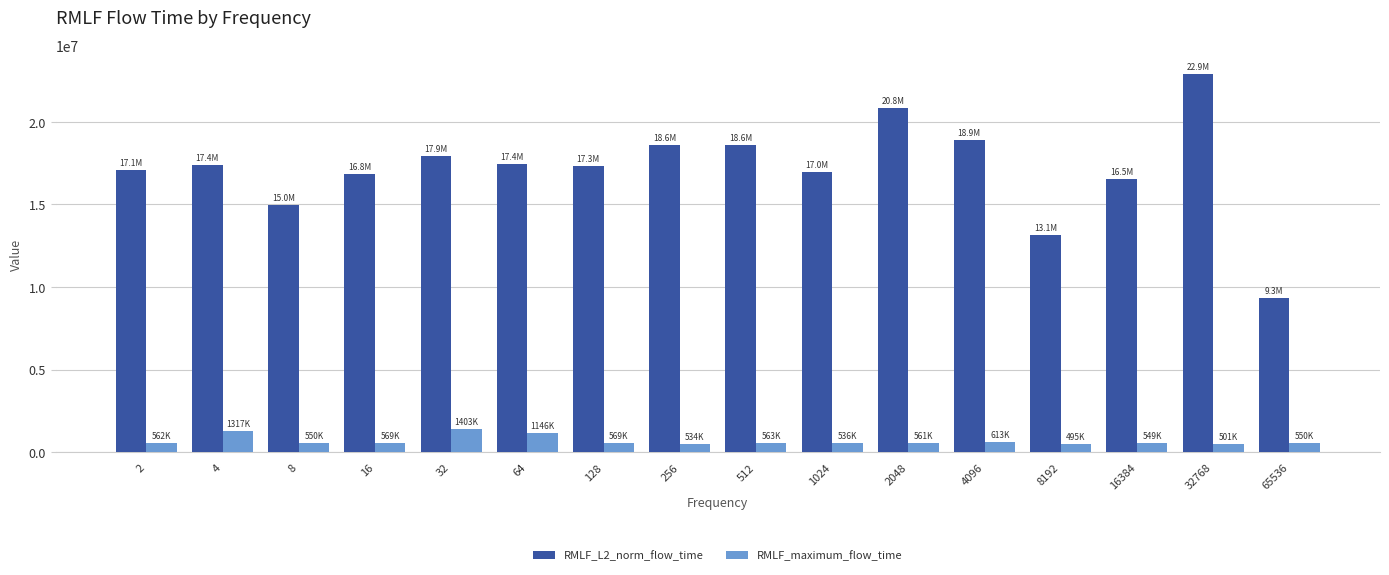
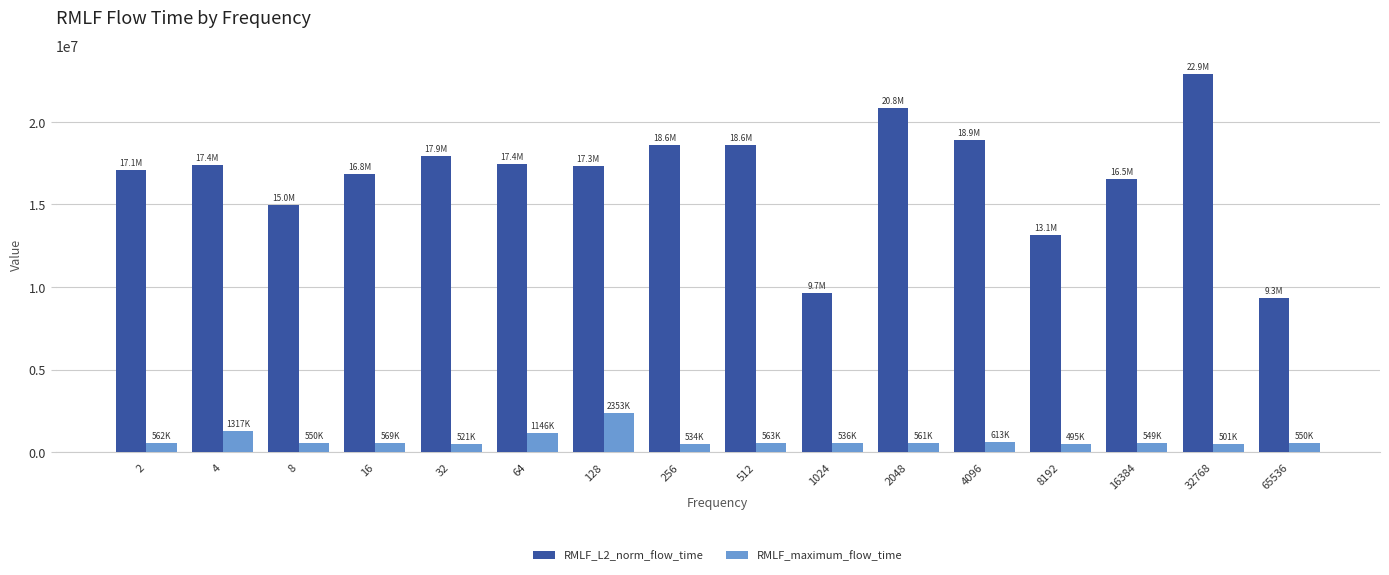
  {
    "RMLF_L2_norm_flow_time": {
      "2": "17.1M",
      "4": "17.4M",
      "8": "15.0M",
      "16": "16.8M",
      "32": "17.9M",
      "64": "17.4M",
      "128": "17.3M",
      "256": "18.6M",
      "512": "18.6M",
-     "1024": "17.0M",
+     "1024": "9.7M",
      "2048": "20.8M",
      "4096": "18.9M",
      "8192": "13.1M",
      "16384": "16.5M",
      "32768": "22.9M",
      "65536": "9.3M"
    },
    "RMLF_maximum_flow_time": {
      "2": "562K",
      "4": "1317K",
      "8": "550K",
      "16": "569K",
-     "32": "1403K",
+     "32": "521K",
      "64": "1146K",
-     "128": "569K",
+     "128": "2353K",
      "256": "534K",
      "512": "563K",
      "1024": "536K",
      "2048": "561K",
      "4096": "613K",
      "8192": "495K",
      "16384": "549K",
      "32768": "501K",
      "65536": "550K"
    }
  }
